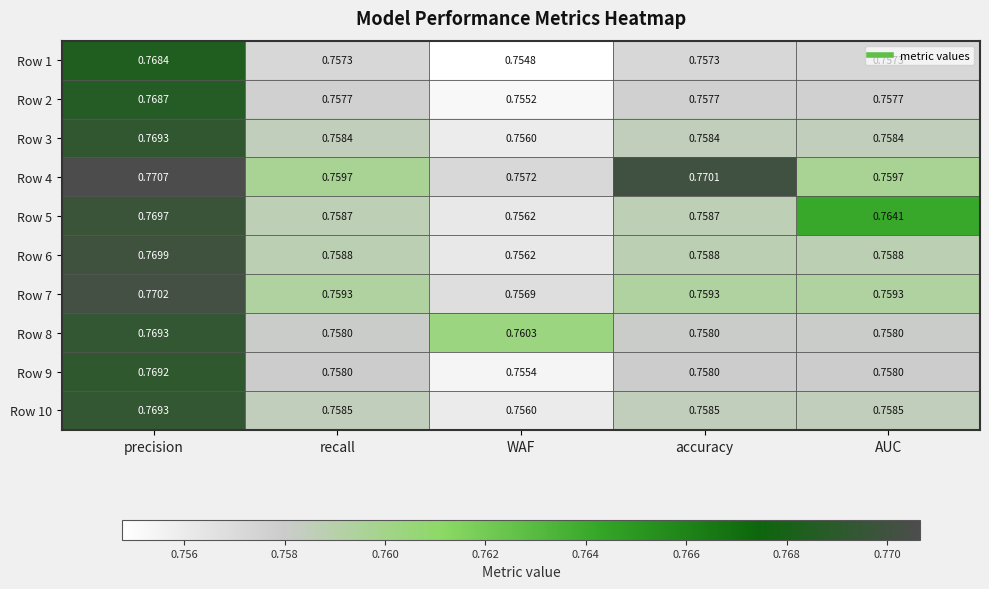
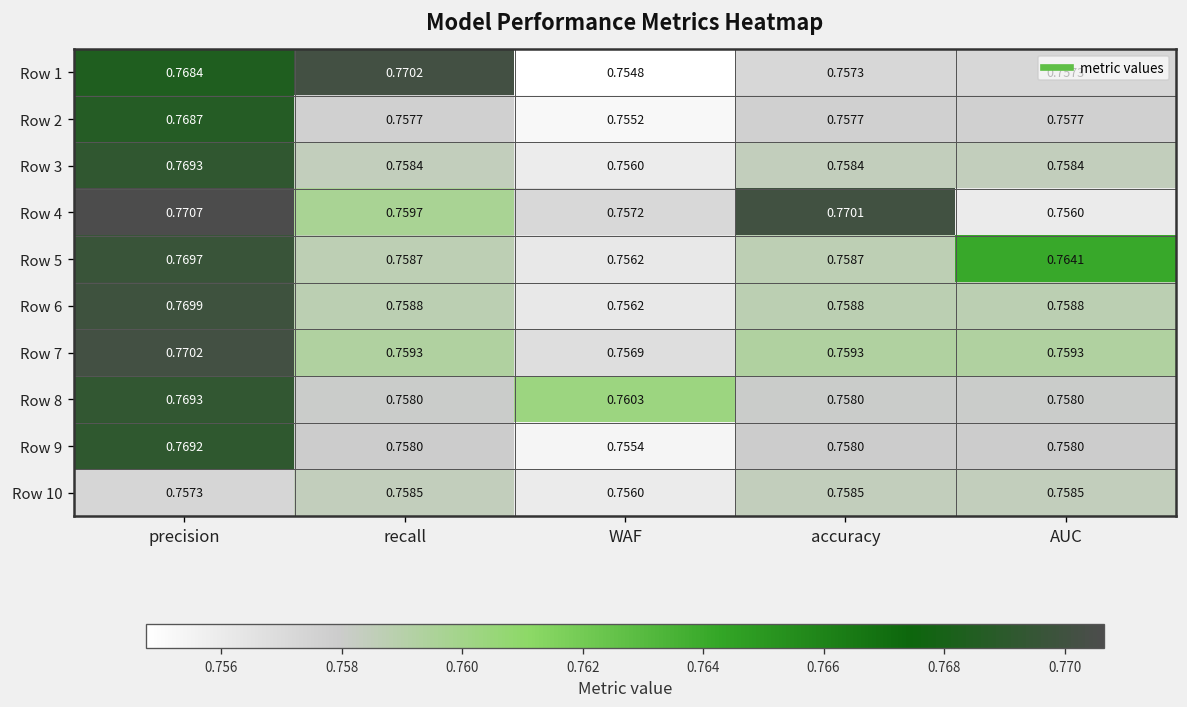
  {
    "Row 1": {
      "precision": 0.7684,
-     "recall": 0.7573,
+     "recall": 0.7702,
      "WAF": 0.7548,
      "accuracy": 0.7573
    },
    "Row 2": {
      "precision": 0.7687,
      "recall": 0.7577,
      "WAF": 0.7552,
      "accuracy": 0.7577,
      "AUC": 0.7577
    },
    "Row 3": {
      "precision": 0.7693,
      "recall": 0.7584,
      "WAF": 0.7560,
      "accuracy": 0.7584,
      "AUC": 0.7584
    },
    "Row 4": {
      "precision": 0.7707,
      "recall": 0.7597,
      "WAF": 0.7572,
      "accuracy": 0.7701,
-     "AUC": 0.7597
+     "AUC": 0.7560
    },
    "Row 5": {
      "precision": 0.7697,
      "recall": 0.7587,
      "WAF": 0.7562,
      "accuracy": 0.7587,
      "AUC": 0.7641
    },
    "Row 6": {
      "precision": 0.7699,
      "recall": 0.7588,
      "WAF": 0.7562,
      "accuracy": 0.7588,
      "AUC": 0.7588
    },
    "Row 7": {
      "precision": 0.7702,
      "recall": 0.7593,
      "WAF": 0.7569,
      "accuracy": 0.7593,
      "AUC": 0.7593
    },
    "Row 8": {
      "precision": 0.7693,
      "recall": 0.7580,
      "WAF": 0.7603,
      "accuracy": 0.7580,
      "AUC": 0.7580
    },
    "Row 9": {
      "precision": 0.7692,
      "recall": 0.7580,
      "WAF": 0.7554,
      "accuracy": 0.7580,
      "AUC": 0.7580
    },
    "Row 10": {
-     "precision": 0.7693,
+     "precision": 0.7573,
      "recall": 0.7585,
      "WAF": 0.7560,
      "accuracy": 0.7585,
      "AUC": 0.7585
    }
  }
